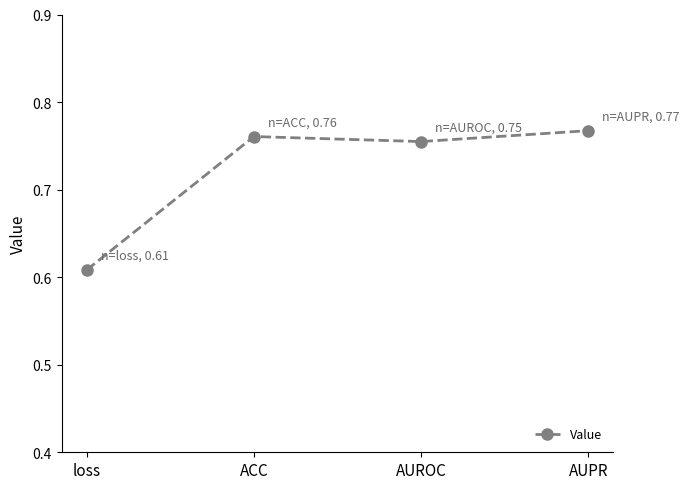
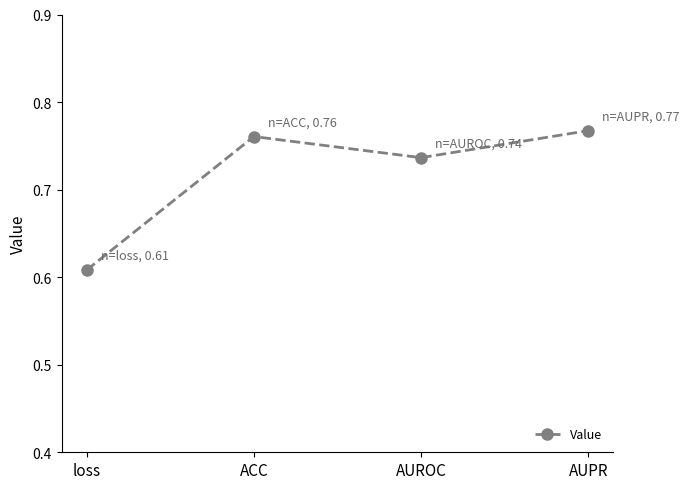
  {
    "loss": 0.61,
    "ACC": 0.76,
-   "AUROC": 0.75,
+   "AUROC": 0.74,
    "AUPR": 0.77
  }
